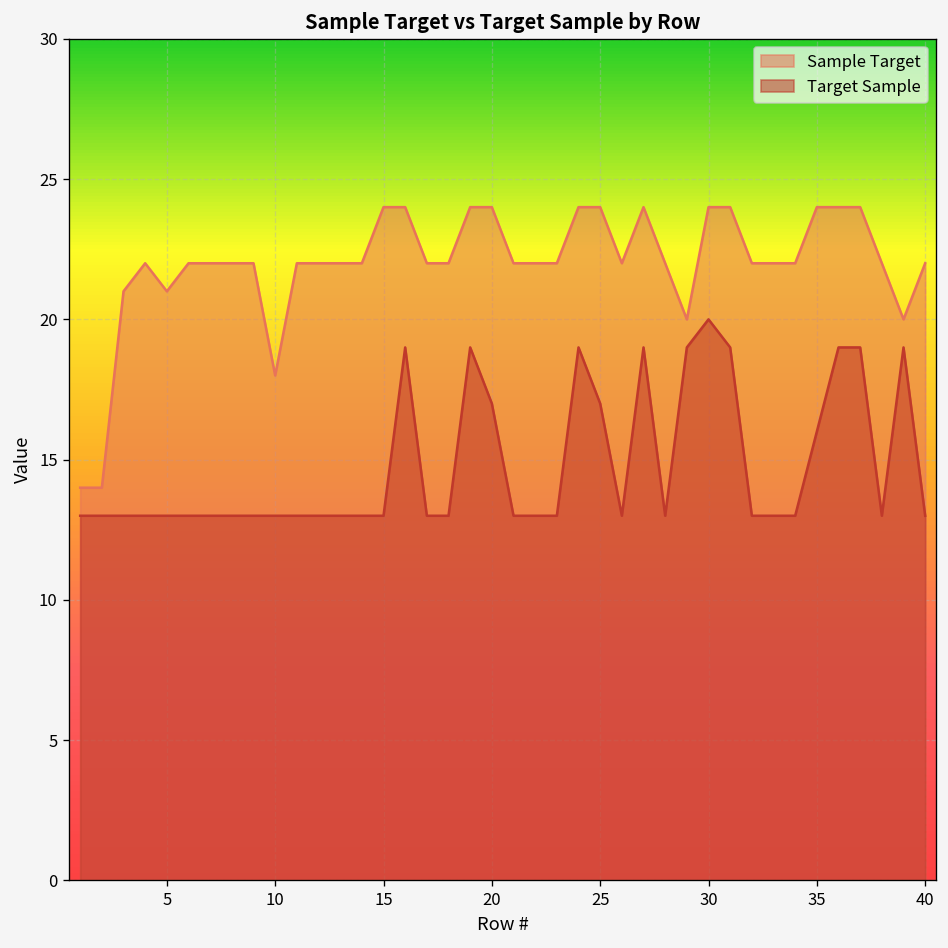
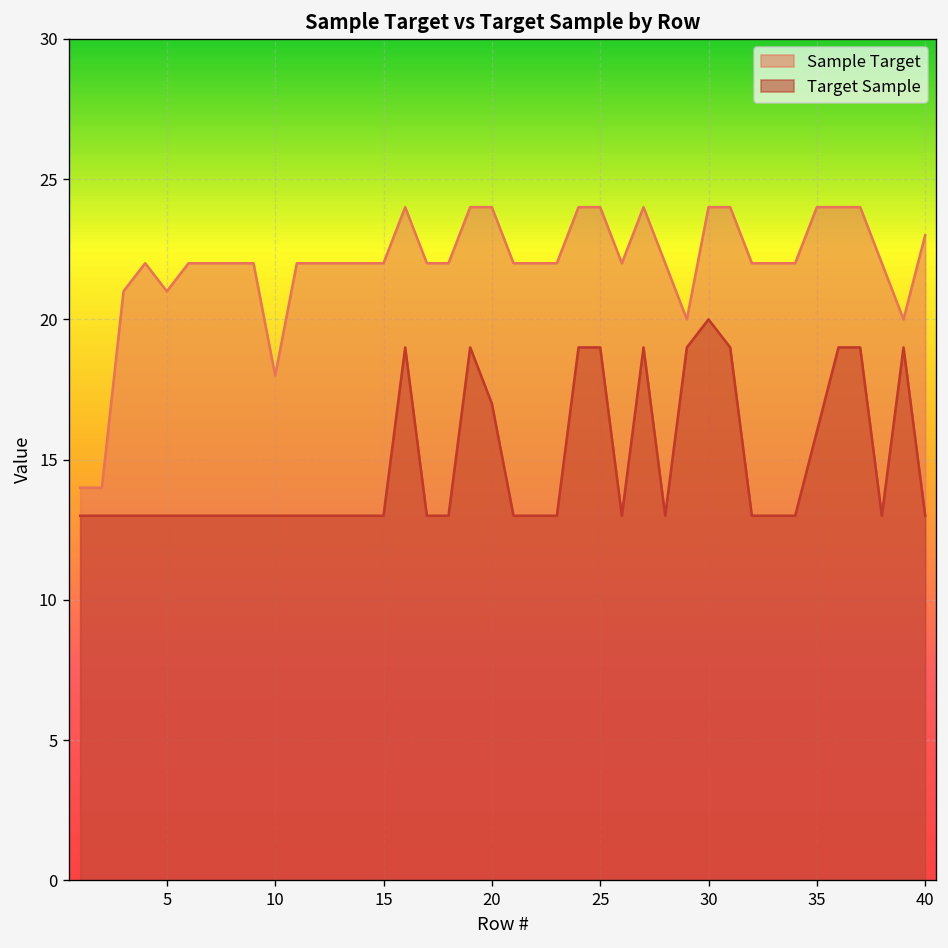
  {
    "Sample Target": {
      "5": 21,
      "10": 18,
-     "15": 24,
+     "15": 22,
      "20": 24,
      "25": 24,
      "30": 24,
      "35": 24,
-     "40": 22
+     "40": 23
    },
    "Target Sample": {
      "5": 13,
      "10": 13,
      "15": 13,
      "20": 17,
-     "25": 17,
+     "25": 19,
      "30": 20,
      "35": 16,
      "40": 13
    }
  }
